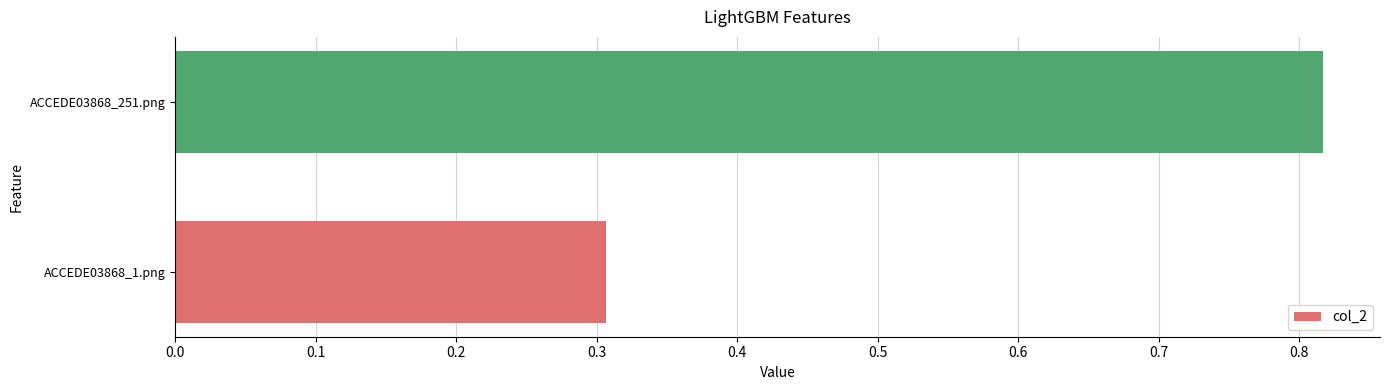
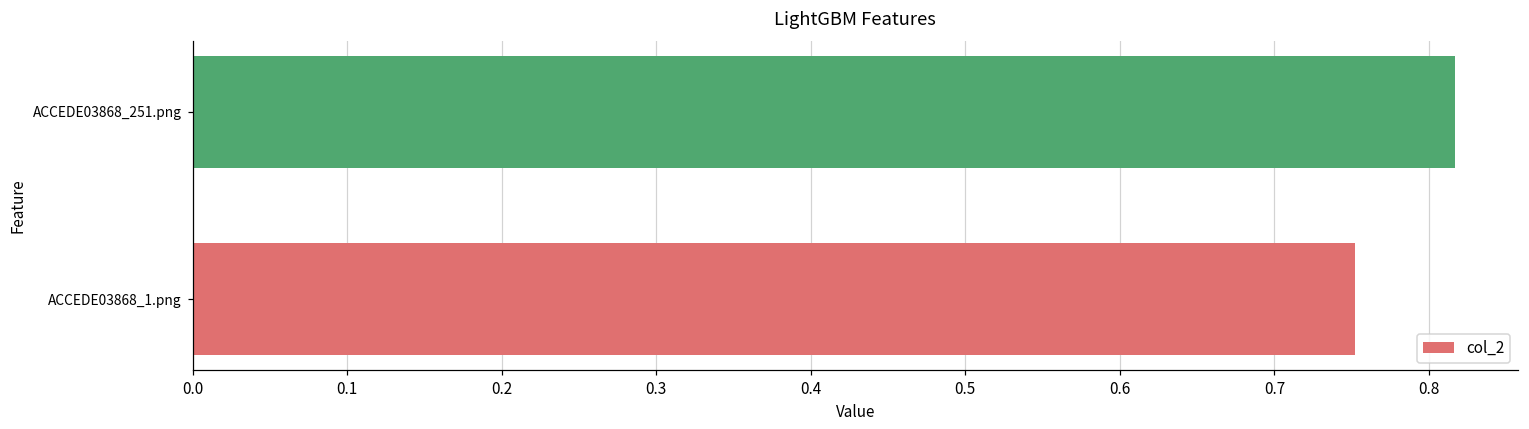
  {
    "ACCEDE03868_251.png": 0.817,
-   "ACCEDE03868_1.png": 0.307
+   "ACCEDE03868_1.png": 0.752
  }
